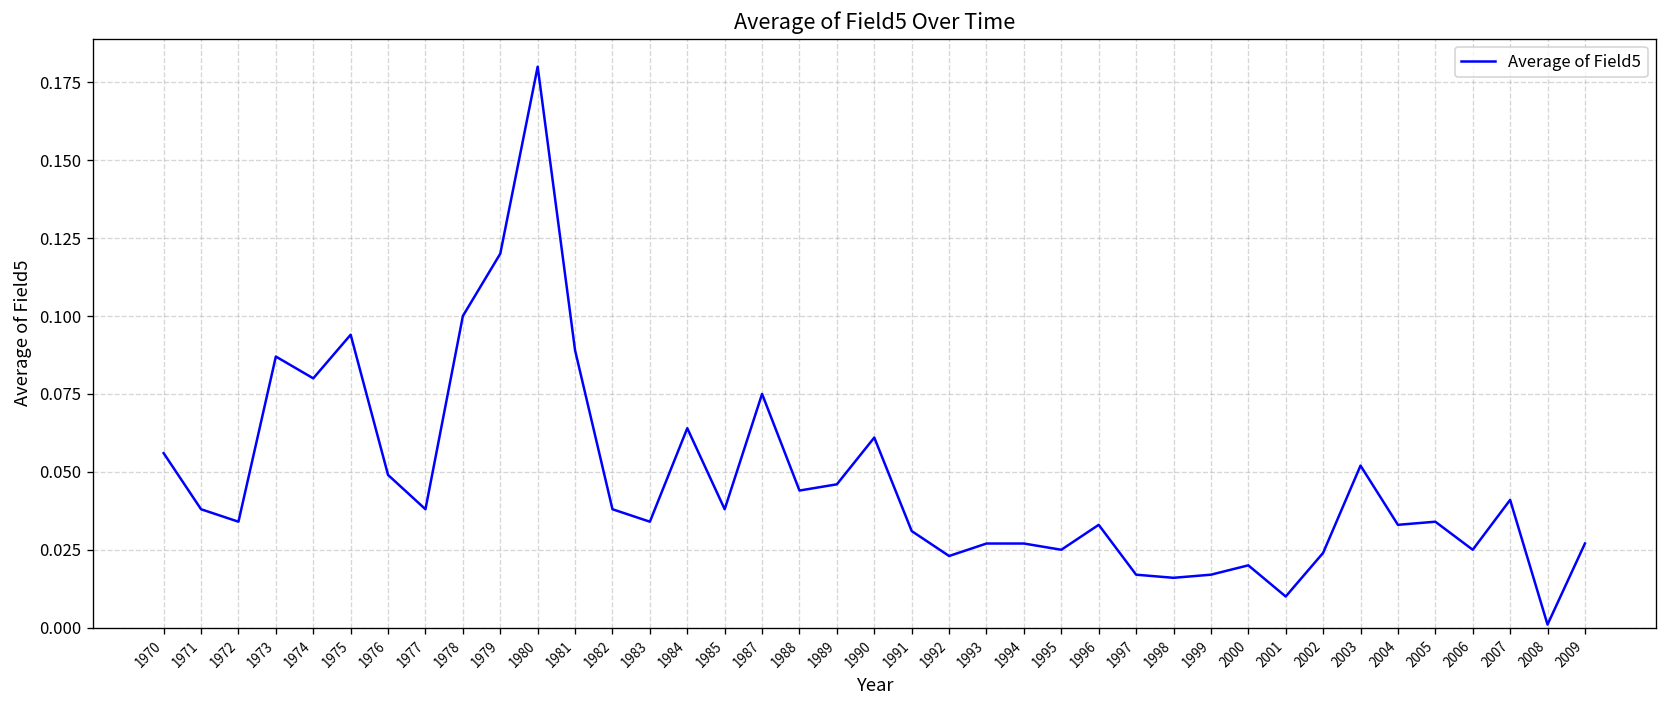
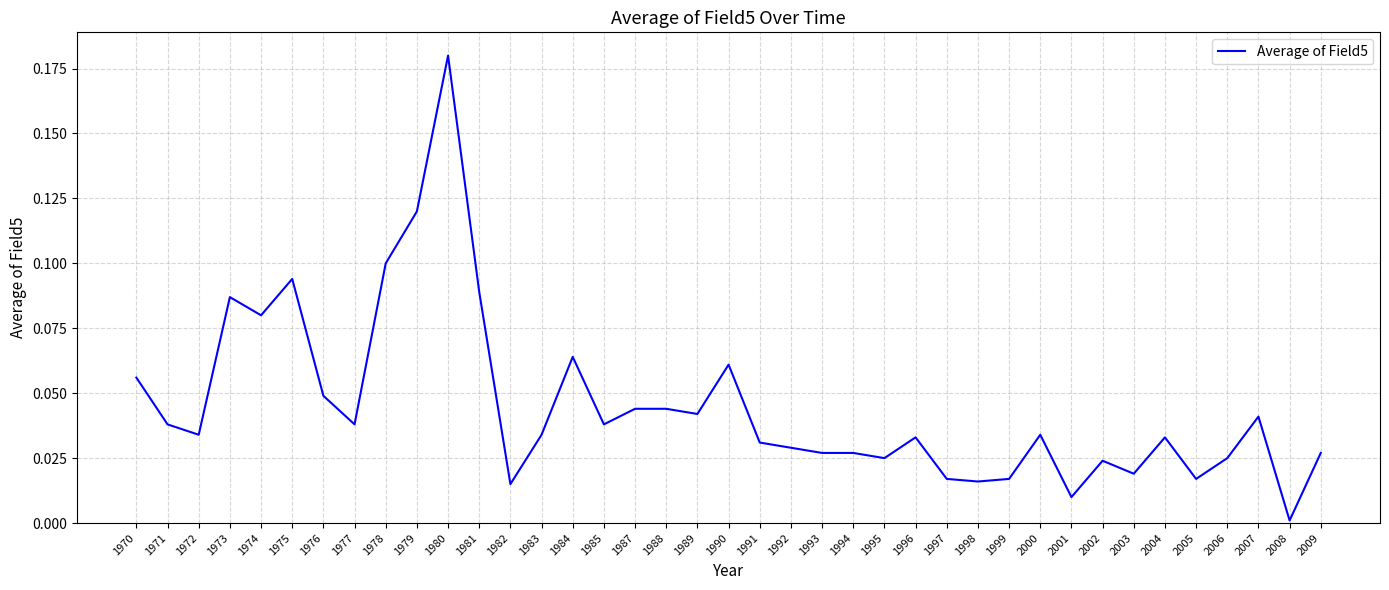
  {
    "1970": 0.056,
    "1971": 0.038,
    "1972": 0.034,
    "1973": 0.087,
    "1974": 0.080,
    "1975": 0.094,
    "1976": 0.049,
    "1977": 0.038,
    "1978": 0.100,
    "1979": 0.120,
    "1980": 0.180,
    "1981": 0.089,
-   "1982": 0.038,
+   "1982": 0.015,
    "1983": 0.034,
    "1984": 0.064,
    "1985": 0.038,
-   "1987": 0.075,
+   "1987": 0.044,
    "1988": 0.044,
-   "1989": 0.046,
+   "1989": 0.042,
    "1990": 0.061,
    "1991": 0.031,
-   "1992": 0.023,
+   "1992": 0.029,
    "1993": 0.027,
    "1994": 0.027,
    "1995": 0.025,
    "1996": 0.033,
    "1997": 0.017,
    "1998": 0.016,
    "1999": 0.017,
-   "2000": 0.020,
+   "2000": 0.034,
    "2001": 0.010,
    "2002": 0.024,
-   "2003": 0.052,
+   "2003": 0.019,
    "2004": 0.033,
-   "2005": 0.034,
+   "2005": 0.017,
    "2006": 0.025,
    "2007": 0.041,
    "2008": 0.001,
    "2009": 0.027
  }
